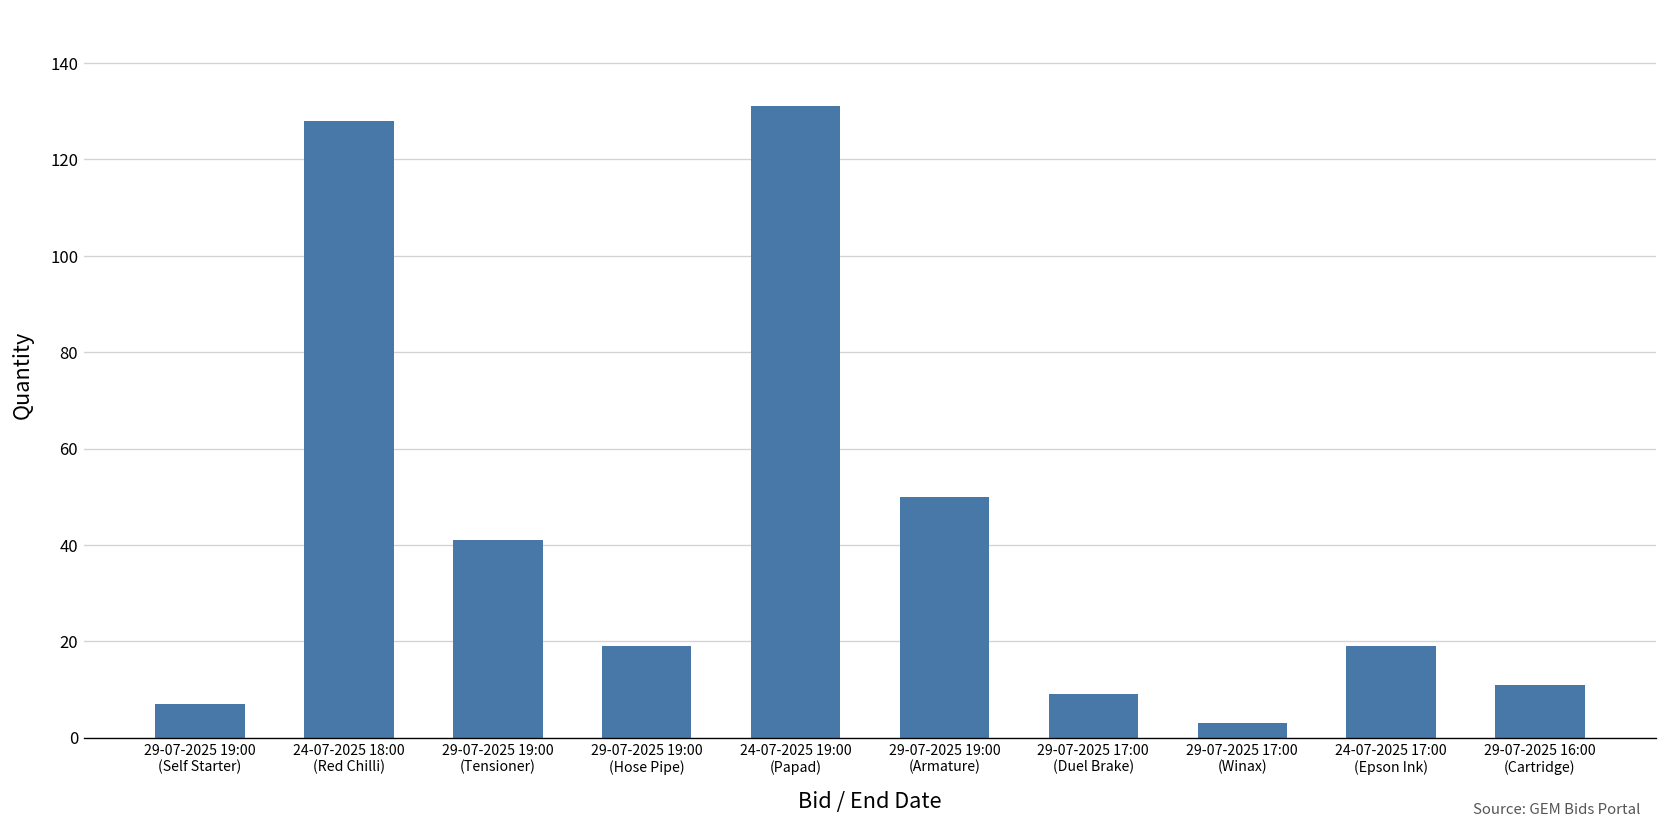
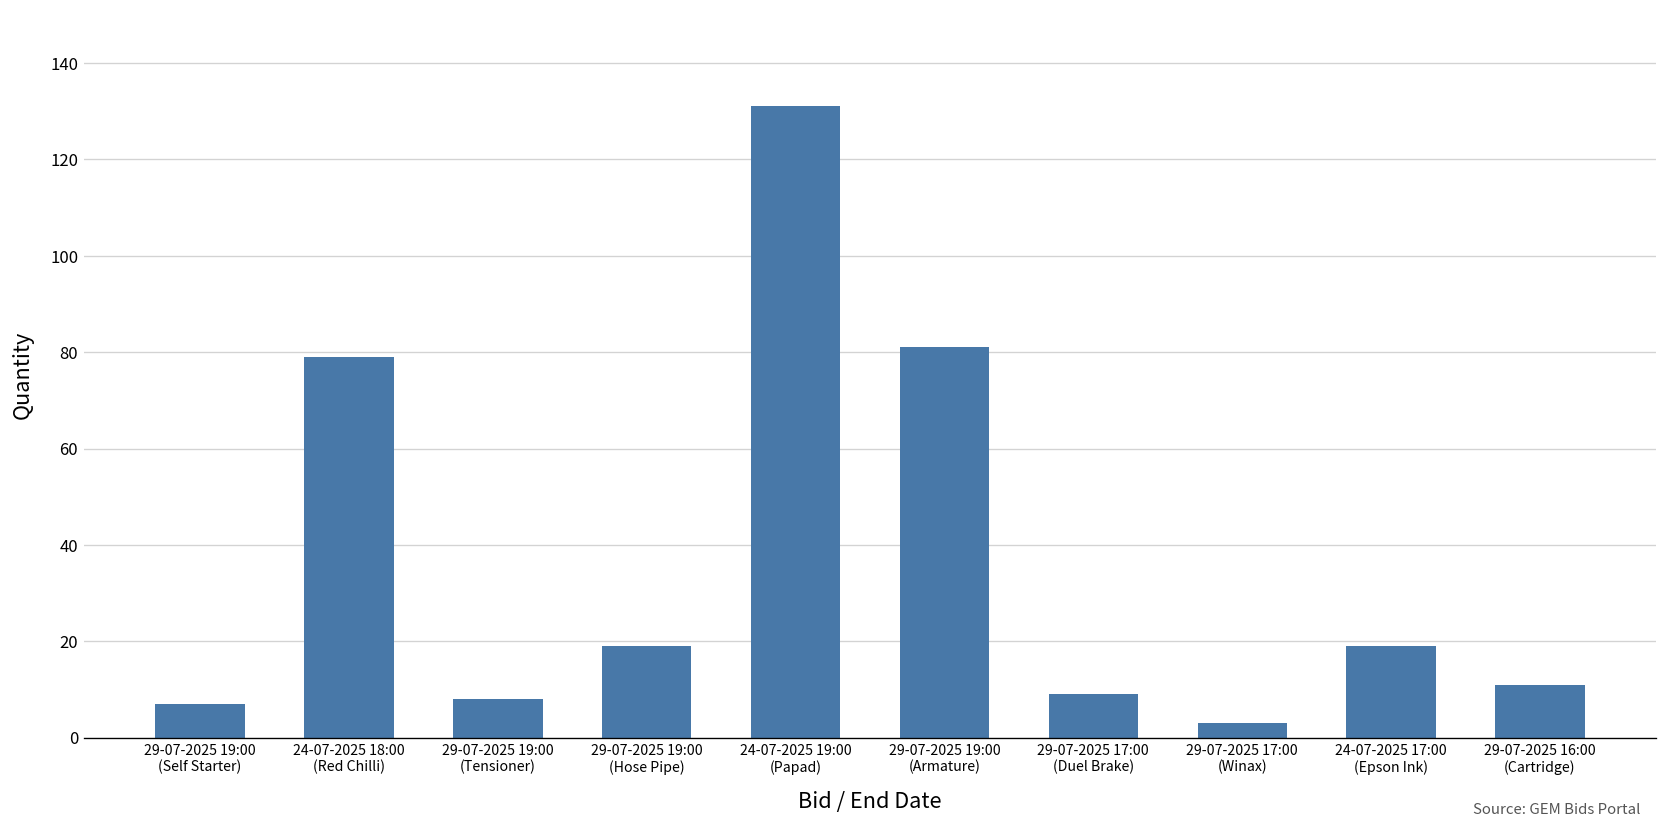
  {
    "29-07-2025 19:00 (Self Starter)": 7,
-   "24-07-2025 18:00 (Red Chilli)": 128,
-   "29-07-2025 19:00 (Tensioner)": 41,
+   "24-07-2025 18:00 (Red Chilli)": 79,
+   "29-07-2025 19:00 (Tensioner)": 8,
    "29-07-2025 19:00 (Hose Pipe)": 19,
    "24-07-2025 19:00 (Papad)": 131,
-   "29-07-2025 19:00 (Armature)": 50,
+   "29-07-2025 19:00 (Armature)": 81,
    "29-07-2025 17:00 (Duel Brake)": 9,
    "29-07-2025 17:00 (Winax)": 3,
    "24-07-2025 17:00 (Epson Ink)": 19,
    "29-07-2025 16:00 (Cartridge)": 11
  }
